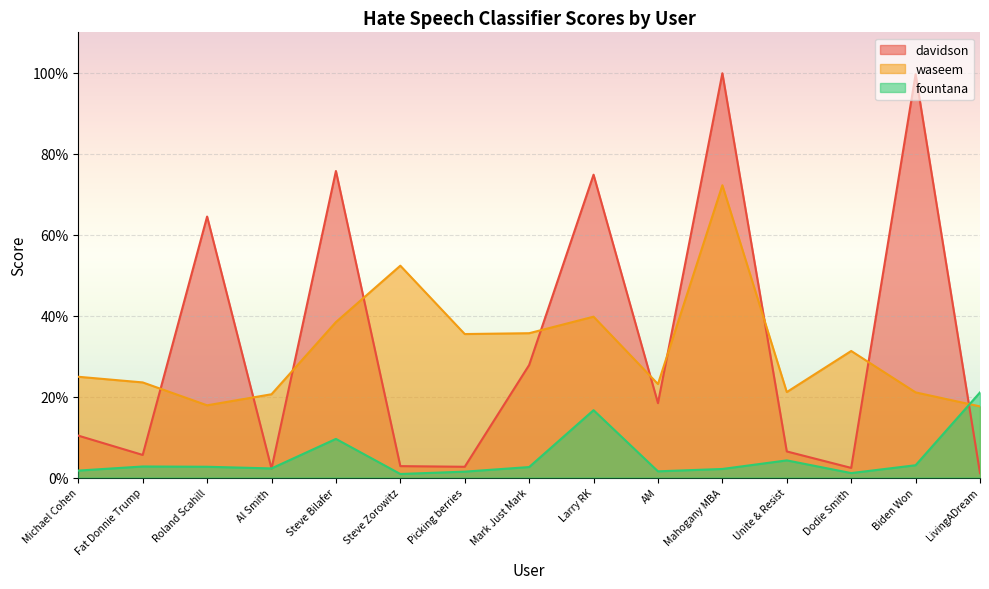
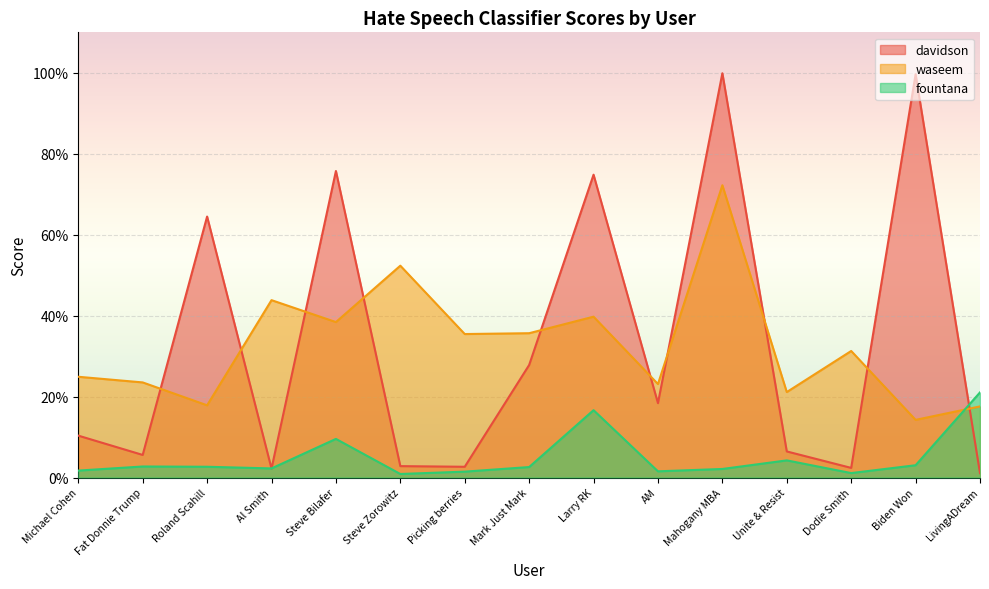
  {
    "davidson": {
      "Michael Cohen": "10%",
      "Fat Donnie Trump": "6%",
      "Roland Scahill": "64%",
      "Steve Bilafer": "76%",
      "Steve Zorowitz": "3%",
      "Picking berries": "3%",
      "Mark Just Mark": "28%",
      "Larry RK": "75%",
      "AM": "18%",
      "Mahogany MBA": "100%",
      "Unite & Resist": "6%",
      "Dodie Smith": "2%",
      "LivingADream": "1%"
    },
    "waseem": {
      "Michael Cohen": "25%",
      "Fat Donnie Trump": "23%",
      "Roland Scahill": "18%",
-     "Al Smith": "21%",
+     "Al Smith": "44%",
      "Steve Bilafer": "38%",
      "Steve Zorowitz": "52%",
      "Picking berries": "35%",
      "Mark Just Mark": "36%",
      "Larry RK": "40%",
      "AM": "23%",
      "Mahogany MBA": "72%",
      "Unite & Resist": "21%",
      "Dodie Smith": "31%",
-     "Biden Won": "21%",
+     "Biden Won": "14%",
      "LivingADream": "18%"
    },
    "fountana": {
      "Michael Cohen": "2%",
      "Fat Donnie Trump": "3%",
      "Roland Scahill": "3%",
      "Steve Bilafer": "10%",
      "Steve Zorowitz": "1%",
      "Picking berries": "1%",
      "Mark Just Mark": "3%",
      "Larry RK": "17%",
      "AM": "2%",
      "Mahogany MBA": "2%",
      "Unite & Resist": "4%",
      "Dodie Smith": "1%",
      "Biden Won": "3%",
      "LivingADream": "21%"
    }
  }
